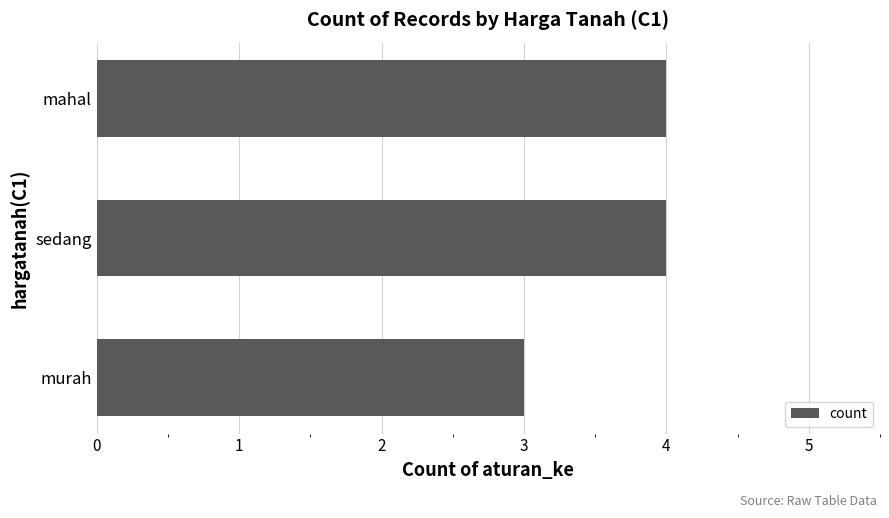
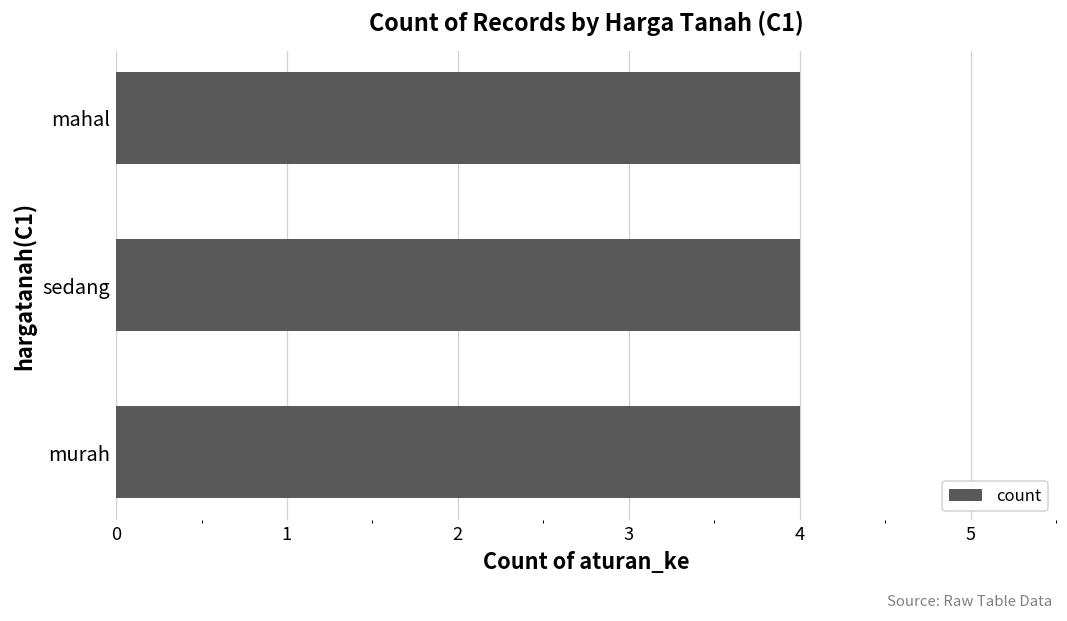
  {
    "mahal": 4,
    "sedang": 4,
-   "murah": 3
+   "murah": 4
  }
